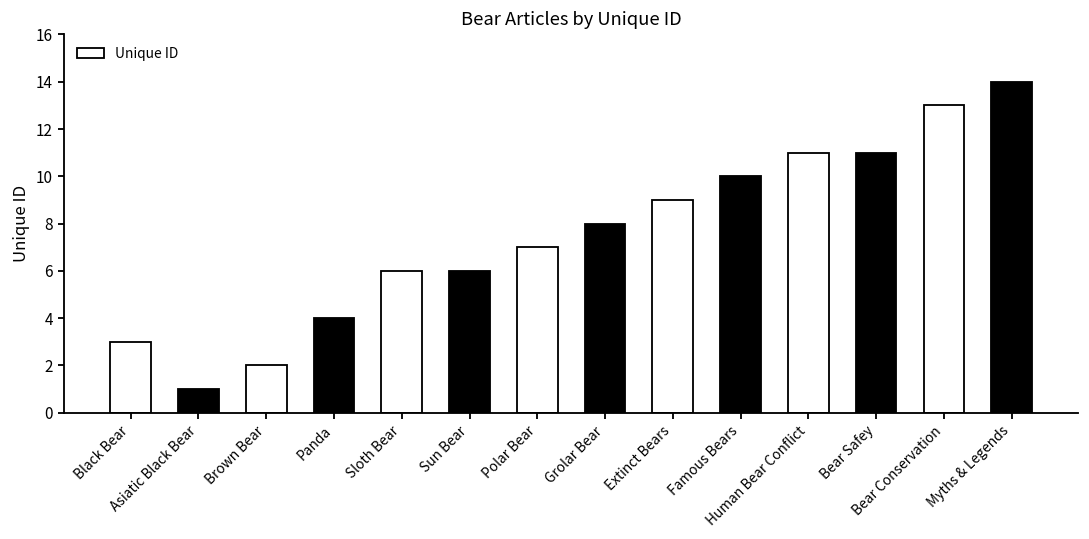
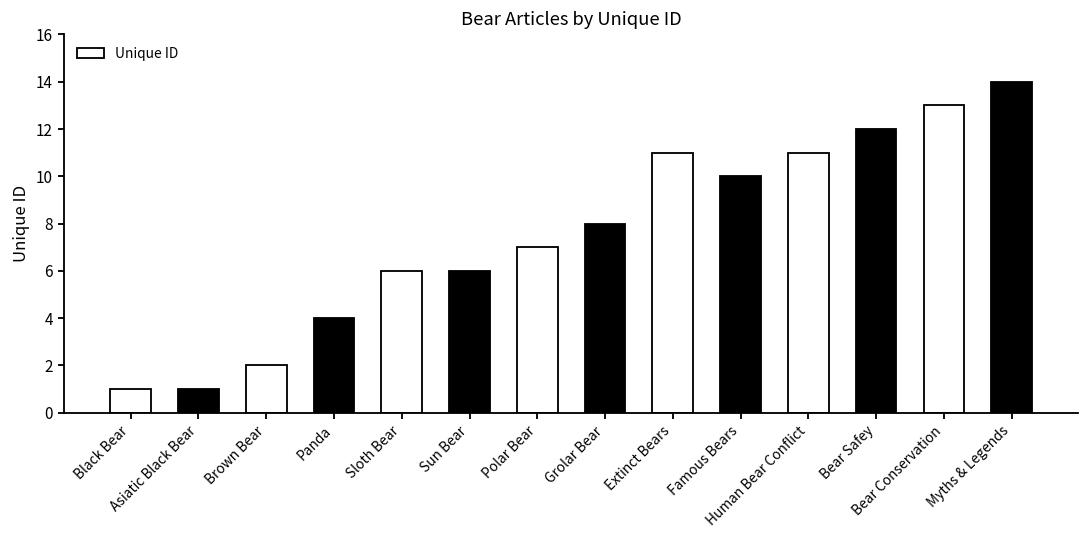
  {
-   "Black Bear": 3,
+   "Black Bear": 1,
    "Asiatic Black Bear": 1,
    "Brown Bear": 2,
    "Panda": 4,
    "Sloth Bear": 6,
    "Sun Bear": 6,
    "Polar Bear": 7,
    "Grolar Bear": 8,
-   "Extinct Bears": 9,
+   "Extinct Bears": 11,
    "Famous Bears": 10,
    "Human Bear Conflict": 11,
-   "Bear Safey": 11,
+   "Bear Safey": 12,
    "Bear Conservation": 13,
    "Myths & Legends": 14
  }
